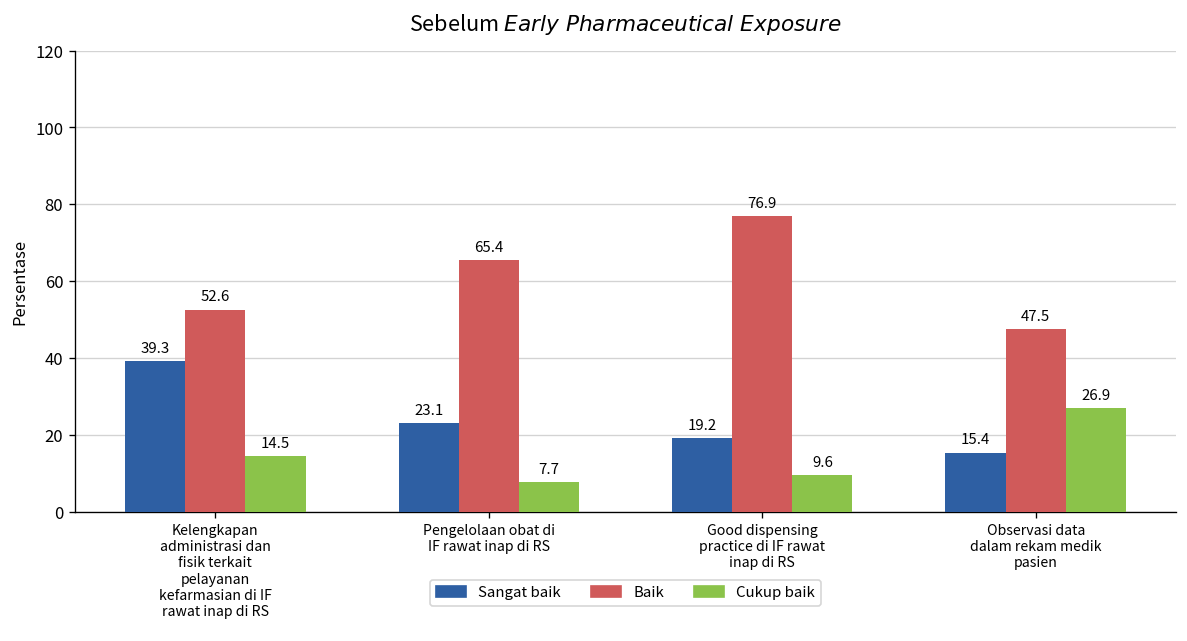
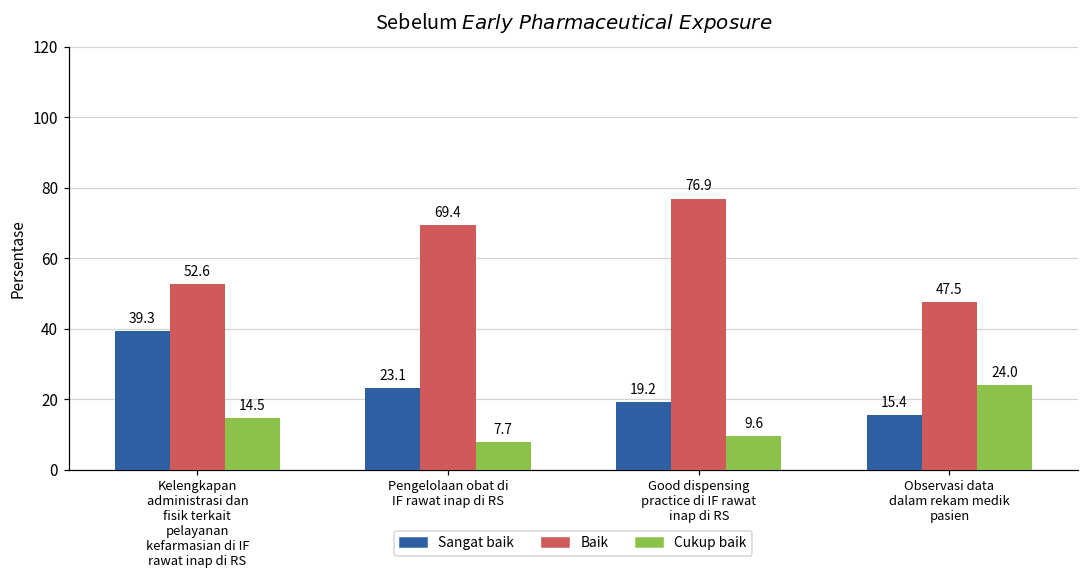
  {
    "Sangat baik": {
      "Kelengkapan administrasi dan fisik terkait pelayanan kefarmasian di IF rawat inap di RS": 39.3,
      "Pengelolaan obat di IF rawat inap di RS": 23.1,
      "Good dispensing practice di IF rawat inap di RS": 19.2,
      "Observasi data dalam rekam medik pasien": 15.4
    },
    "Baik": {
      "Kelengkapan administrasi dan fisik terkait pelayanan kefarmasian di IF rawat inap di RS": 52.6,
-     "Pengelolaan obat di IF rawat inap di RS": 65.4,
+     "Pengelolaan obat di IF rawat inap di RS": 69.4,
      "Good dispensing practice di IF rawat inap di RS": 76.9,
      "Observasi data dalam rekam medik pasien": 47.5
    },
    "Cukup baik": {
      "Kelengkapan administrasi dan fisik terkait pelayanan kefarmasian di IF rawat inap di RS": 14.5,
      "Pengelolaan obat di IF rawat inap di RS": 7.7,
      "Good dispensing practice di IF rawat inap di RS": 9.6,
-     "Observasi data dalam rekam medik pasien": 26.9
+     "Observasi data dalam rekam medik pasien": 24.0
    }
  }
